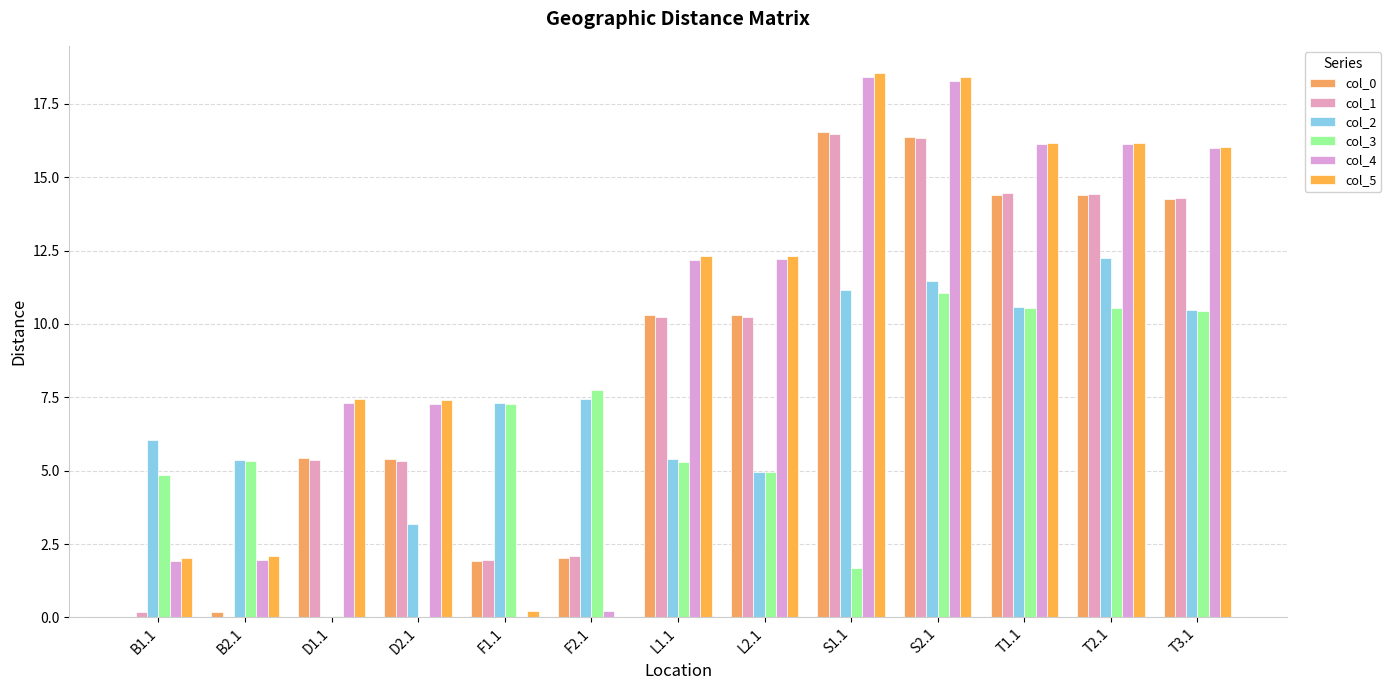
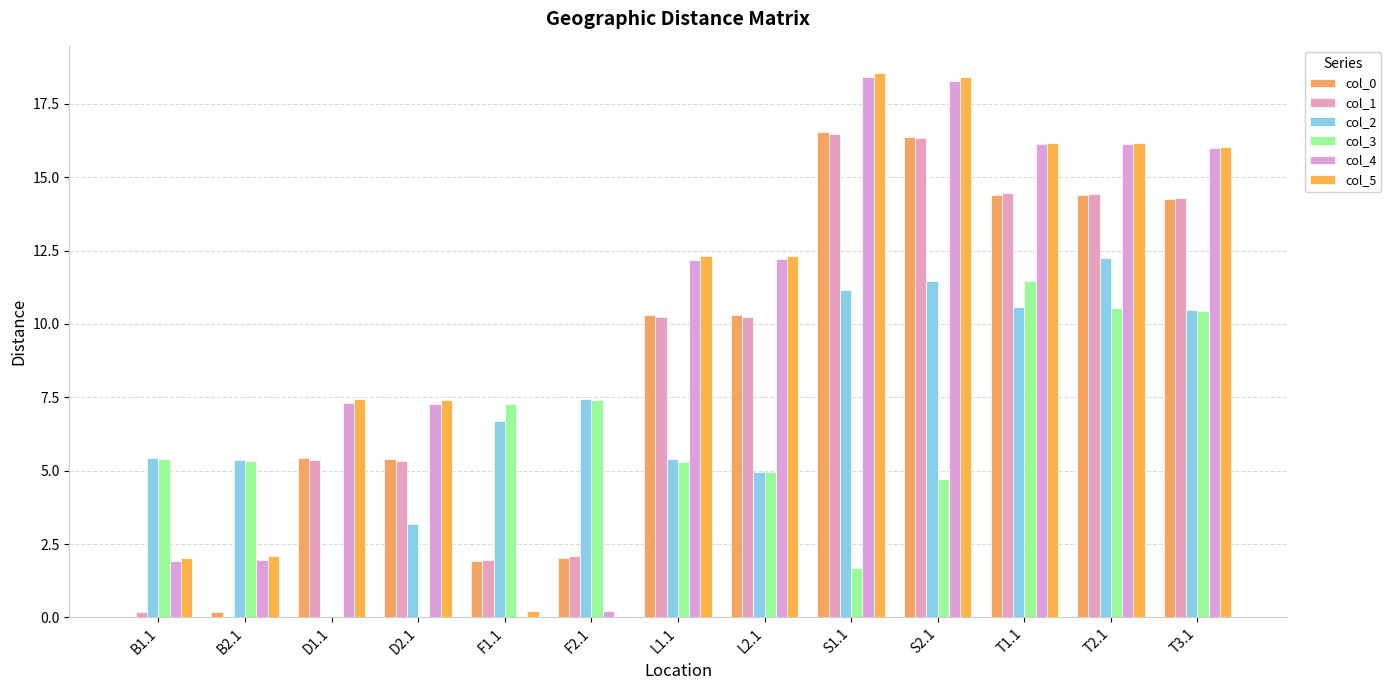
  {
    "col_2": {
-     "B1.1": 6.1,
+     "B1.1": 5.4,
      "B2.1": 5.4,
      "D1.1": 0.0,
      "D2.1": 3.2,
-     "F1.1": 7.3,
+     "F1.1": 6.7,
      "F2.1": 7.4,
      "L1.1": 5.4,
      "L2.1": 4.9,
      "S1.1": 11.2,
      "S2.1": 11.5,
      "T1.1": 10.6,
      "T2.1": 12.2,
      "T3.1": 10.5
    },
    "col_3": {
-     "B1.1": 4.8,
+     "B1.1": 5.4,
      "B2.1": 5.3,
      "D2.1": 0.0,
      "F1.1": 7.3,
-     "F2.1": 7.7,
+     "F2.1": 7.4,
      "L1.1": 5.3,
      "L2.1": 4.9,
      "S1.1": 1.7,
-     "S2.1": 11.0,
-     "T1.1": 10.6,
+     "S2.1": 4.7,
+     "T1.1": 11.5,
      "T2.1": 10.5,
      "T3.1": 10.5
    }
  }
